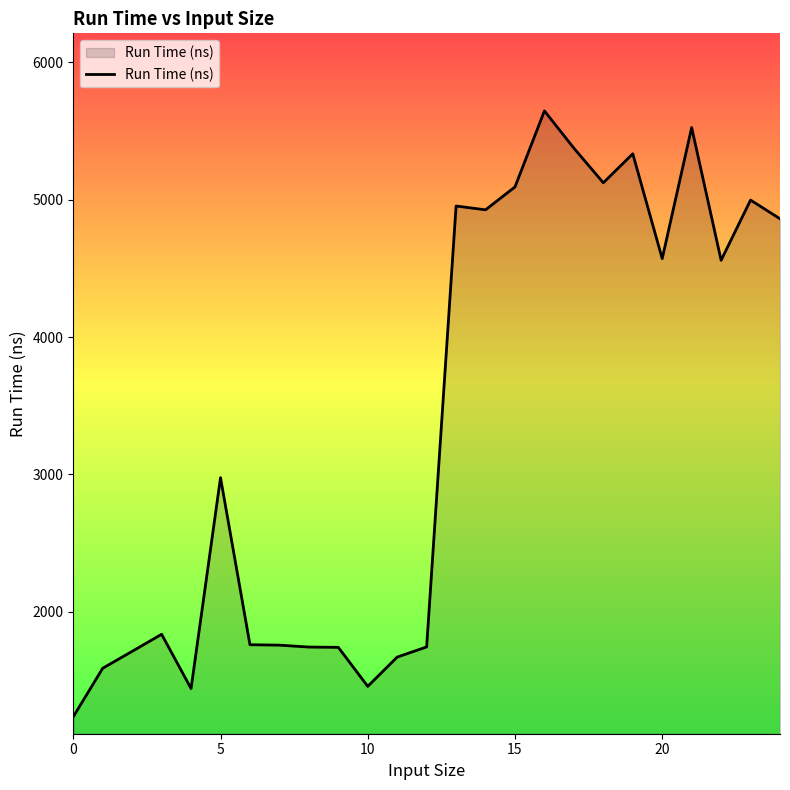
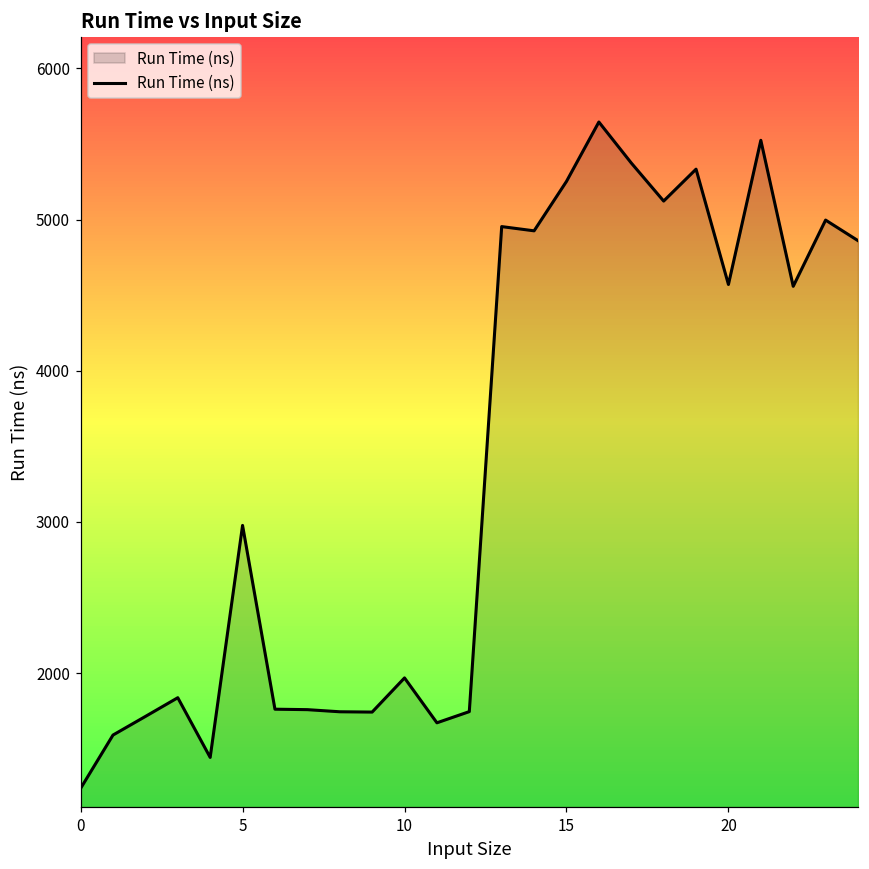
  {
    "0": 1240,
    "5": 2980,
-   "10": 1460,
-   "15": 5090,
+   "10": 1970,
+   "15": 5250,
    "20": 4570
  }
